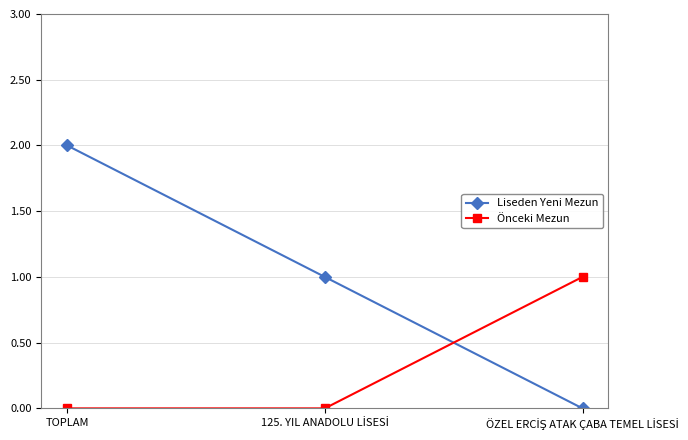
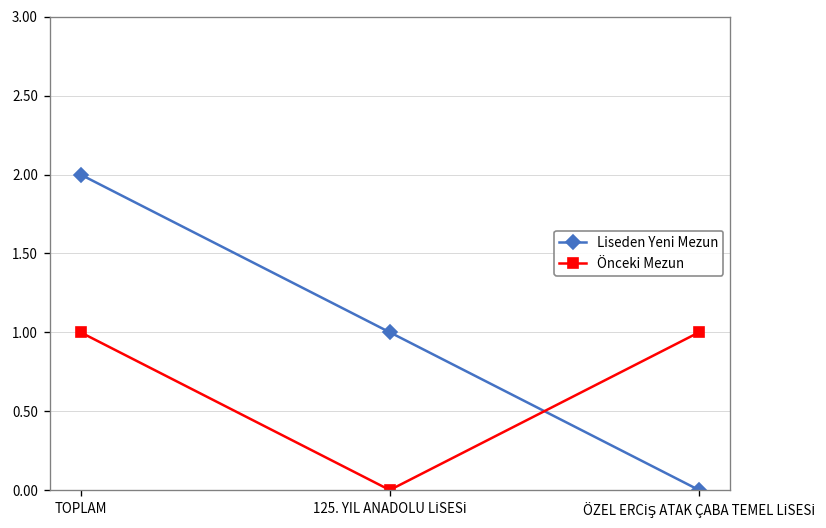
  {
    "Liseden Yeni Mezun": {
      "TOPLAM": 2,
      "125. YIL ANADOLU LİSESİ": 1,
      "ÖZEL ERCİŞ ATAK ÇABA TEMEL LİSESİ": 0
    },
    "Önceki Mezun": {
-     "TOPLAM": 0,
+     "TOPLAM": 1,
      "125. YIL ANADOLU LİSESİ": 0,
      "ÖZEL ERCİŞ ATAK ÇABA TEMEL LİSESİ": 1
    }
  }
